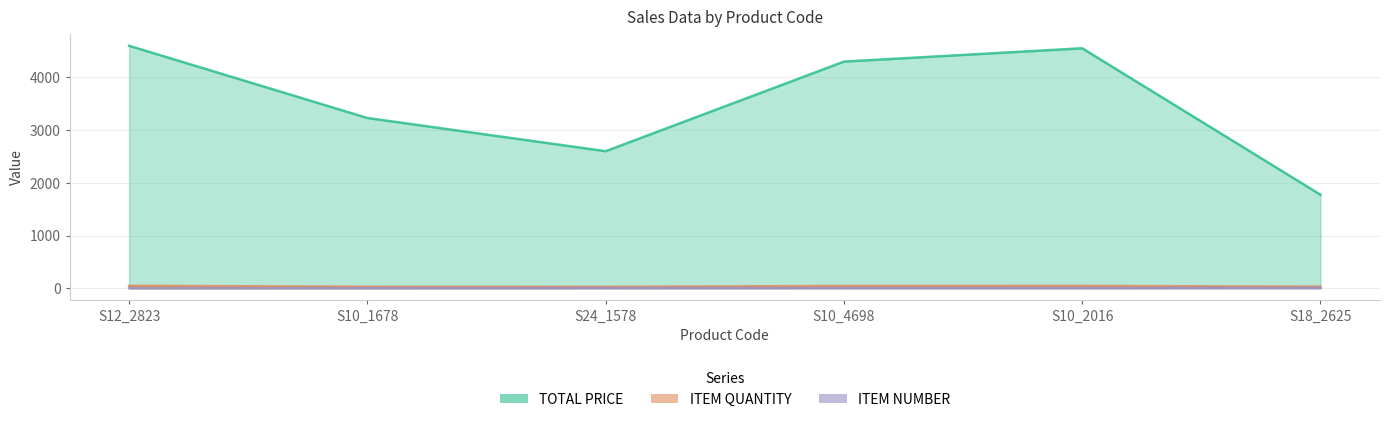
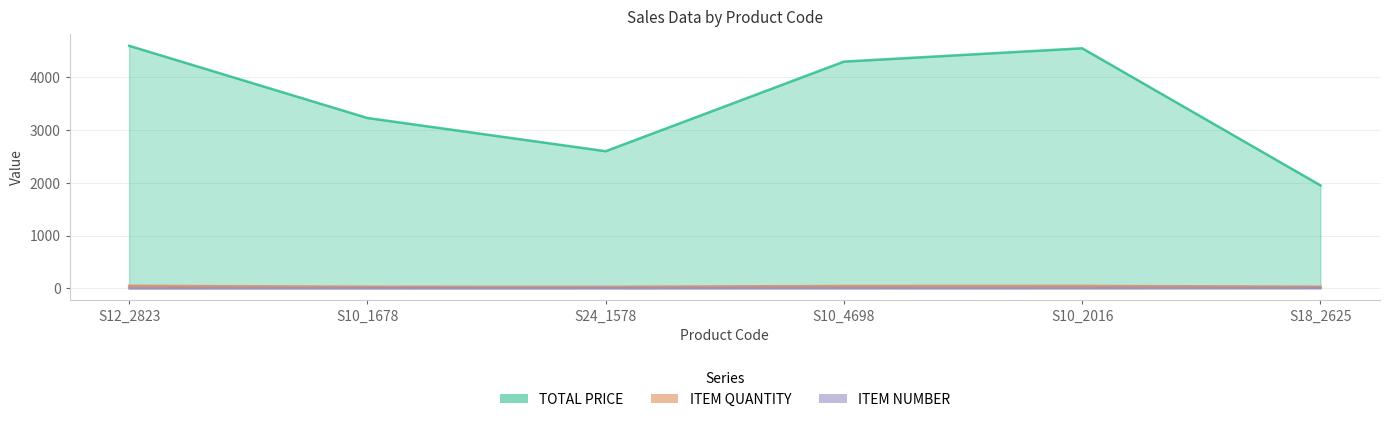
  {
    "TOTAL PRICE": {
      "S12_2823": 4600,
      "S10_1678": 3200,
      "S24_1578": 2600,
      "S10_4698": 4300,
      "S10_2016": 4600,
-     "S18_2625": 1800
+     "S18_2625": 2000
    }
  }
